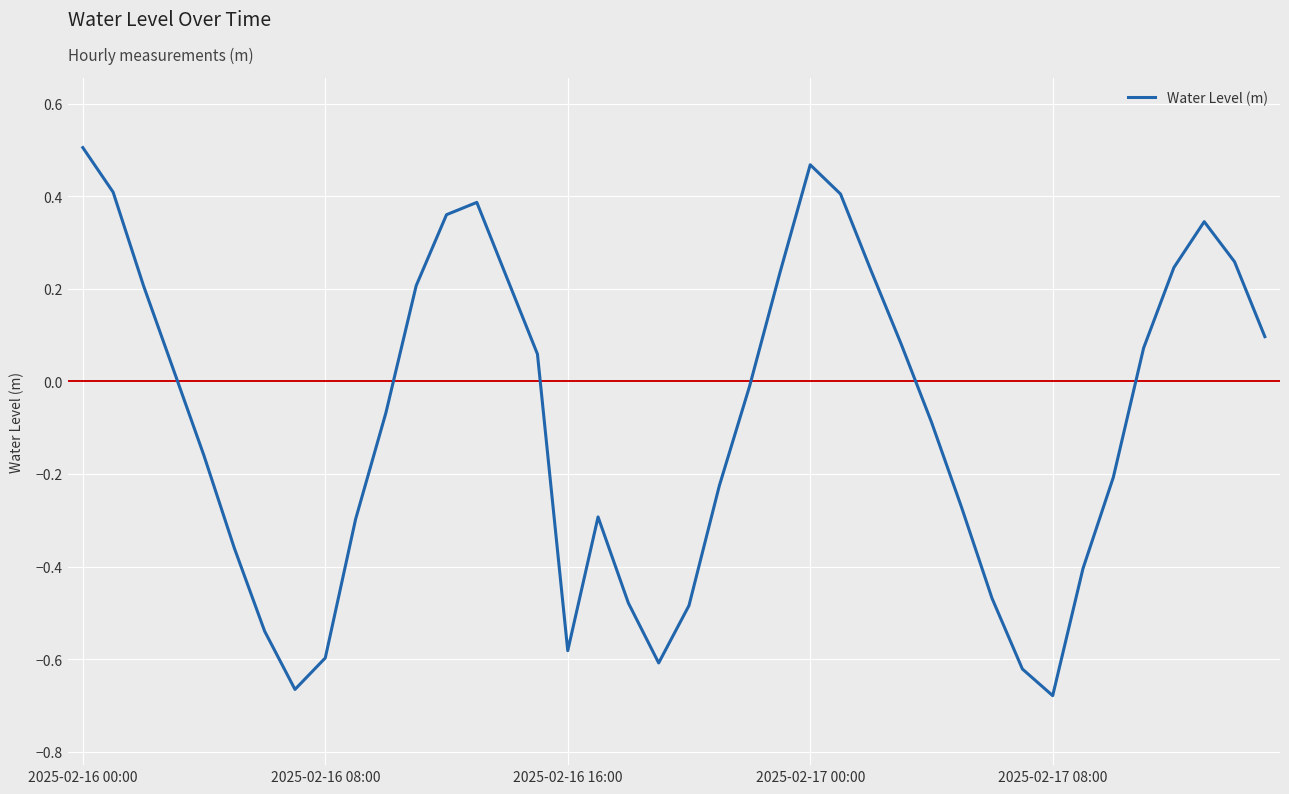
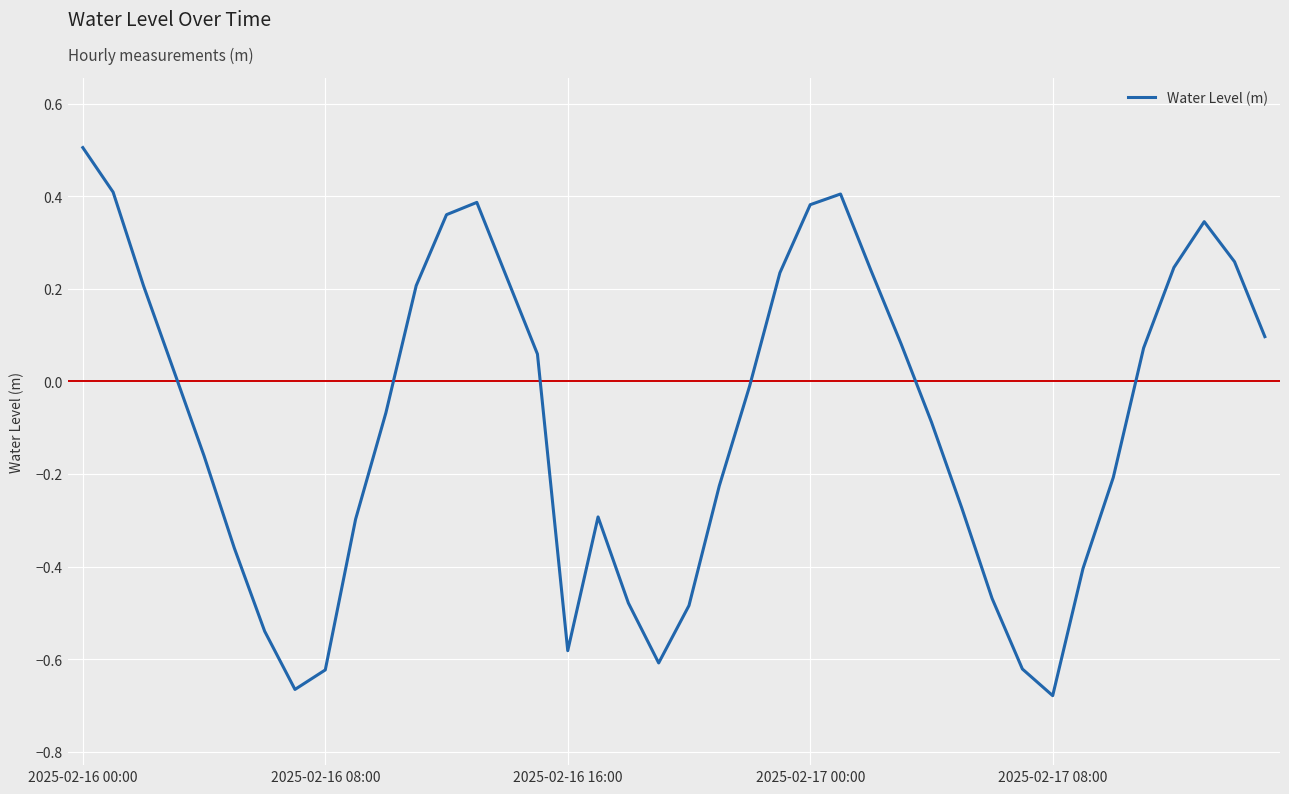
  {
    "2025-02-16 00:00": 0.50,
-   "2025-02-16 08:00": -0.60,
+   "2025-02-16 08:00": -0.62,
    "2025-02-16 16:00": -0.58,
-   "2025-02-17 00:00": 0.47,
+   "2025-02-17 00:00": 0.38,
    "2025-02-17 08:00": -0.68
  }
